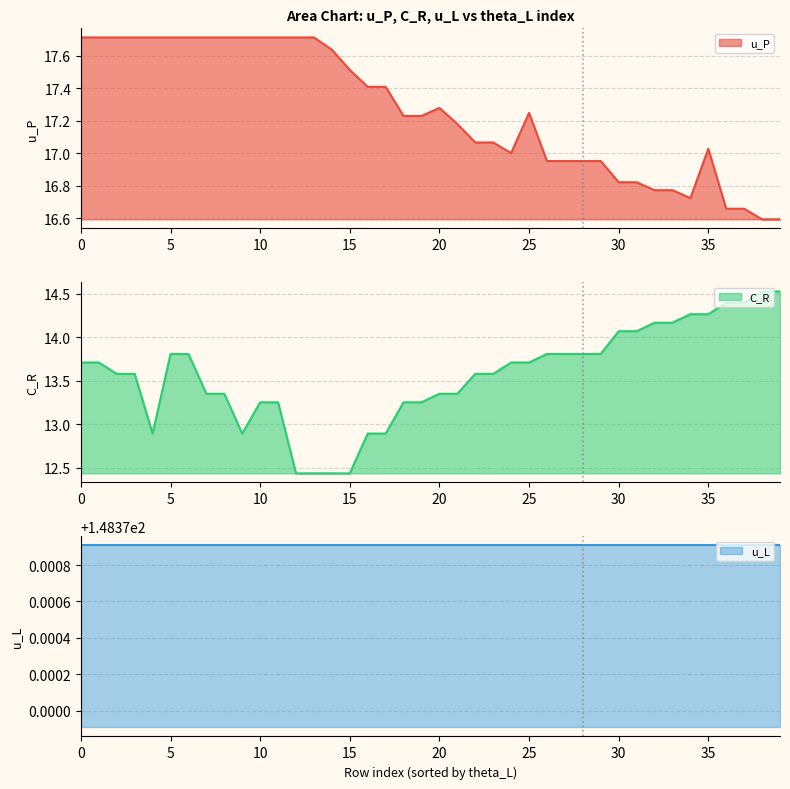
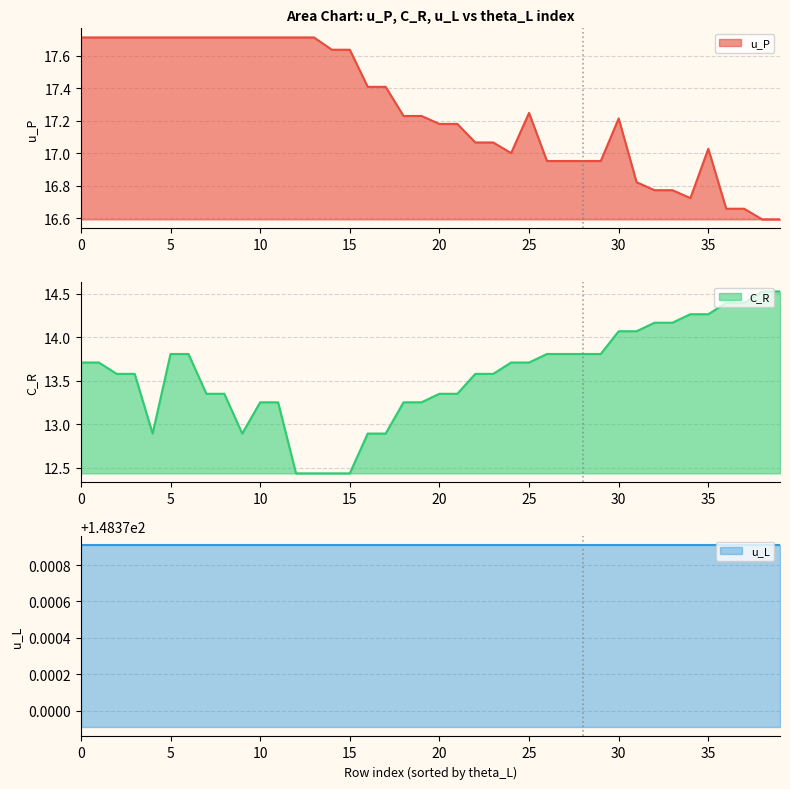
  {
    "Area Chart: u_P, C_R, u_L vs theta_L index": {
      "0": 17.71,
      "5": 17.71,
      "10": 17.71,
-     "15": 17.51,
-     "20": 17.28,
+     "15": 17.64,
+     "20": 17.18,
      "25": 17.25,
-     "30": 16.82,
+     "30": 17.21,
      "35": 17.03
    }
  }
